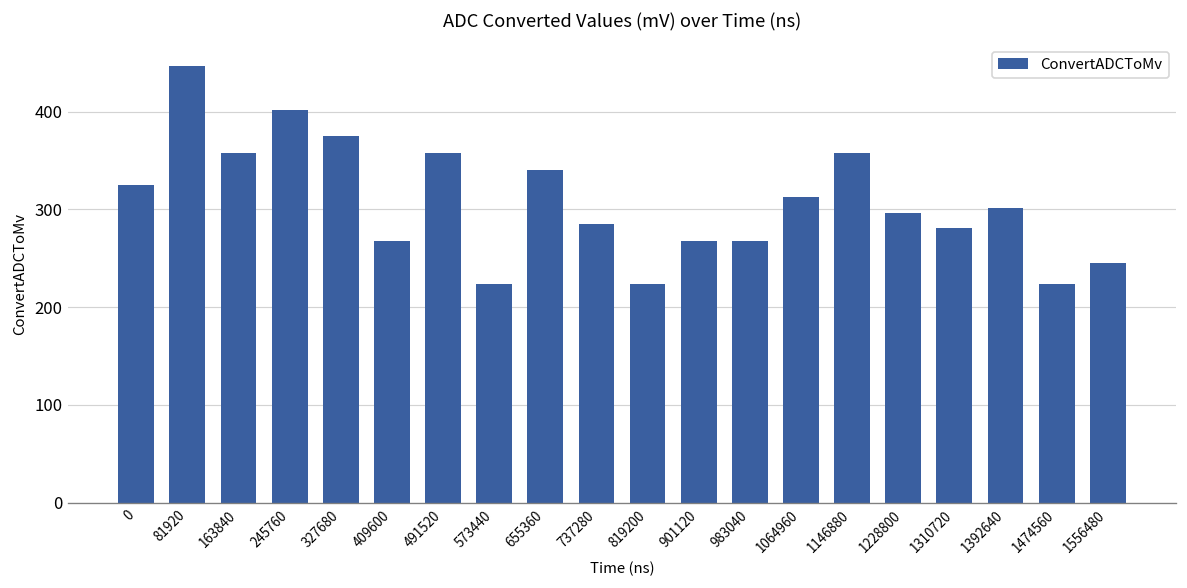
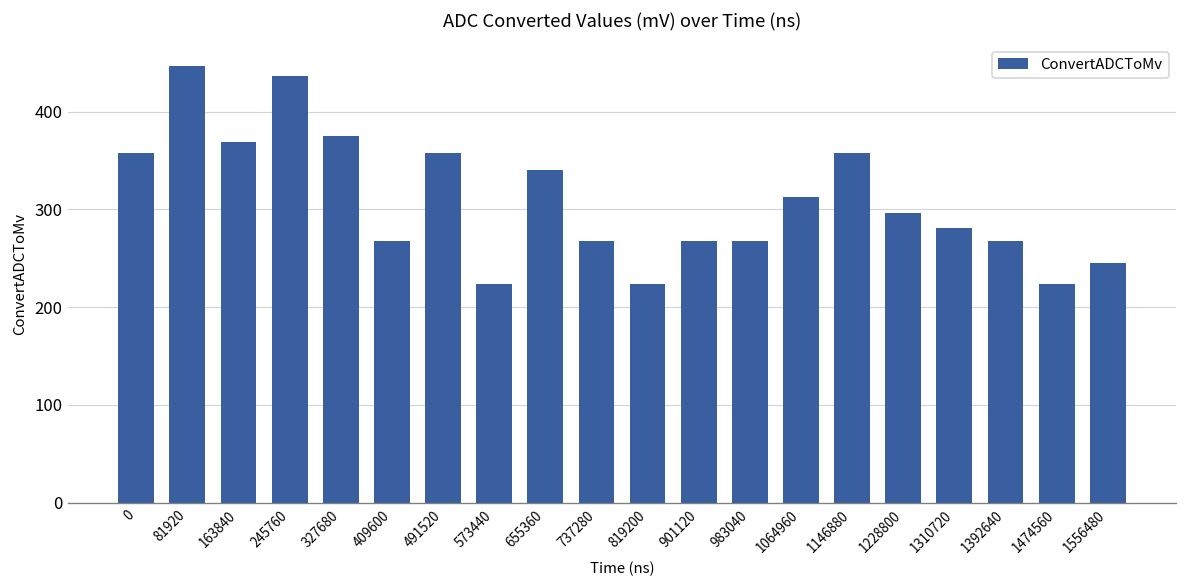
  {
-   "0": 320,
+   "0": 360,
    "81920": 450,
-   "163840": 360,
-   "245760": 400,
+   "163840": 370,
+   "245760": 440,
    "327680": 380,
    "409600": 270,
    "491520": 360,
    "573440": 220,
    "655360": 340,
-   "737280": 280,
+   "737280": 270,
    "819200": 220,
    "901120": 270,
    "983040": 270,
    "1064960": 310,
    "1146880": 360,
    "1228800": 300,
    "1310720": 280,
-   "1392640": 300,
+   "1392640": 270,
    "1474560": 220,
    "1556480": 250
  }
